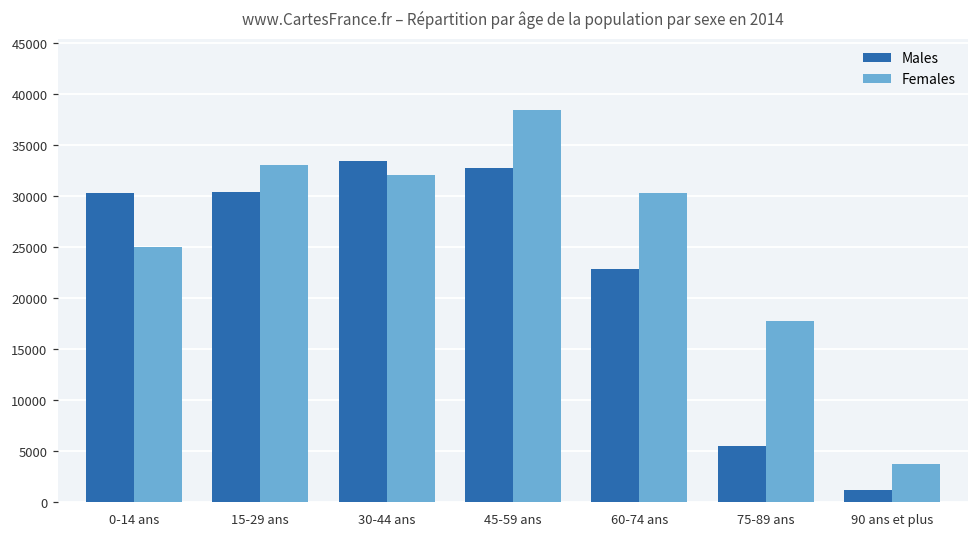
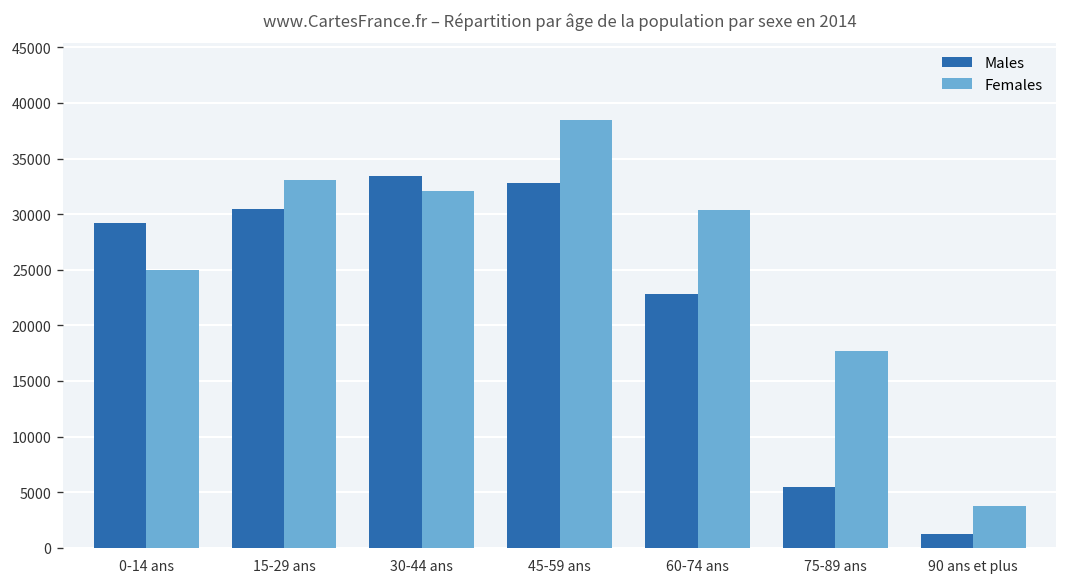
  {
    "Males": {
-     "0-14 ans": 30000,
+     "0-14 ans": 29000,
      "15-29 ans": 30000,
      "30-44 ans": 33000,
      "45-59 ans": 33000,
      "60-74 ans": 23000,
      "75-89 ans": 5000,
      "90 ans et plus": 1000
    },
    "Females": {
      "0-14 ans": 25000,
      "15-29 ans": 33000,
      "30-44 ans": 32000,
      "45-59 ans": 38000,
      "60-74 ans": 30000,
      "75-89 ans": 18000,
      "90 ans et plus": 4000
    }
  }
